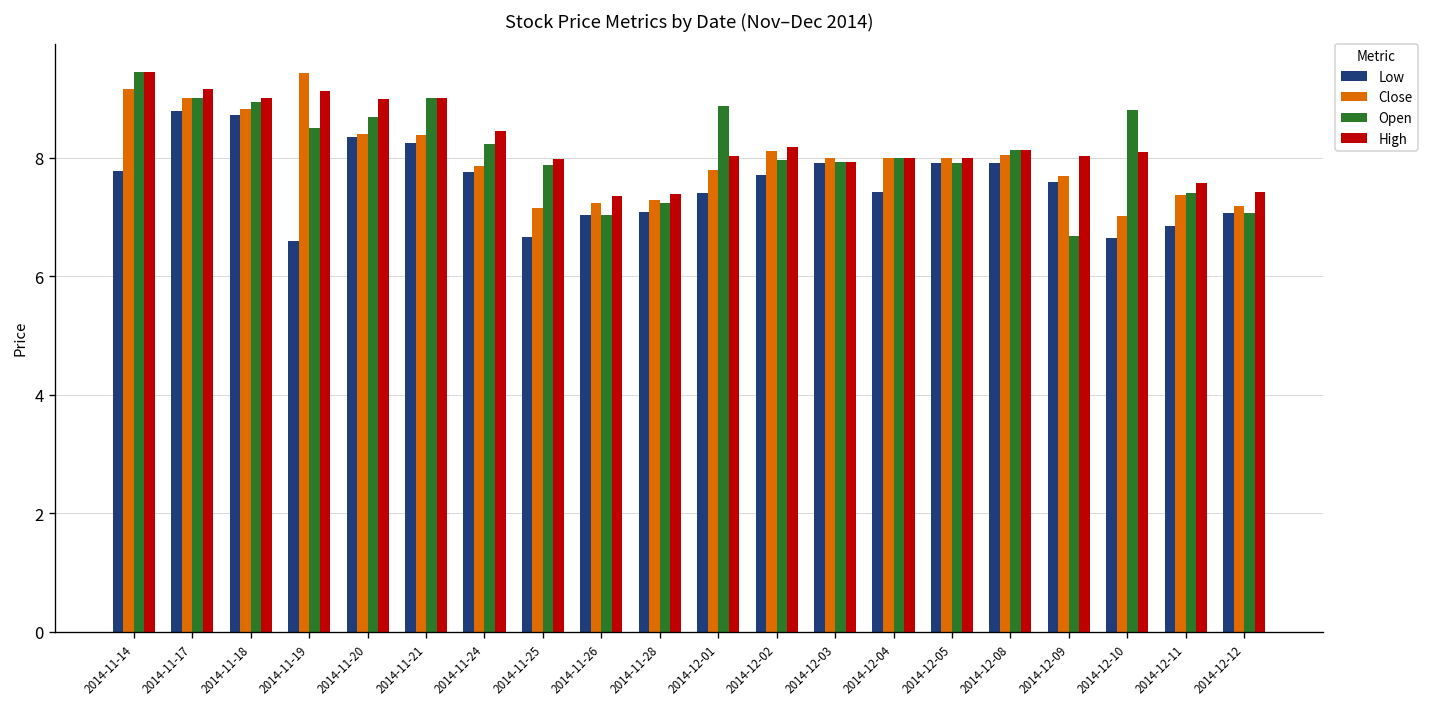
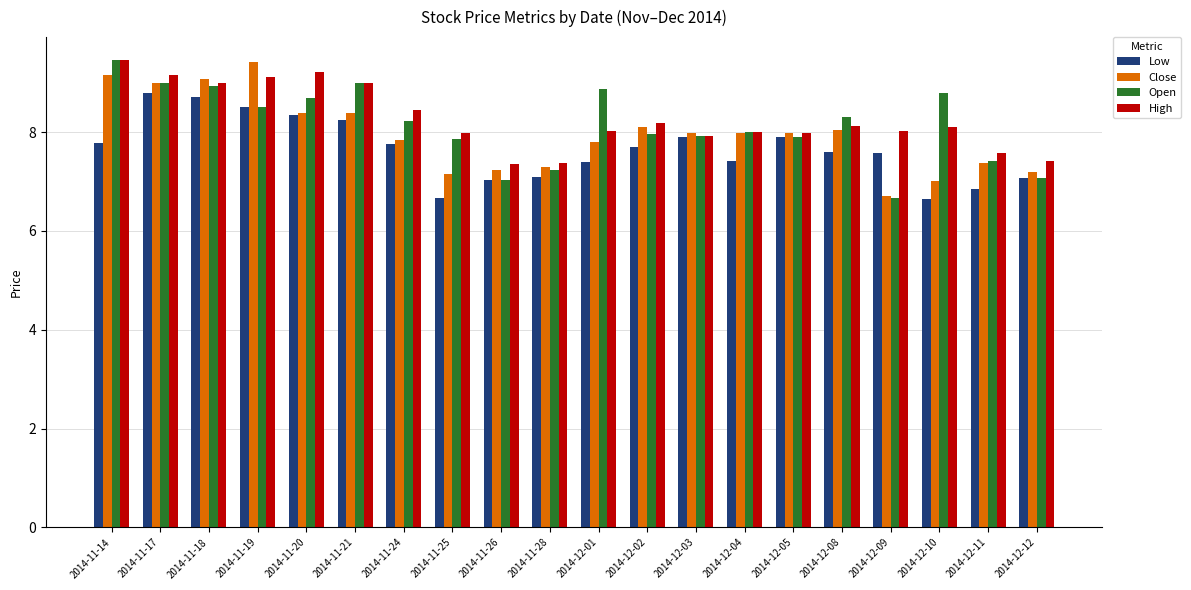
  {
    "Low": {
      "2014-11-14": 7.8,
      "2014-11-17": 8.8,
      "2014-11-18": 8.7,
-     "2014-11-19": 6.6,
+     "2014-11-19": 8.5,
      "2014-11-20": 8.4,
      "2014-11-21": 8.3,
      "2014-11-24": 7.8,
      "2014-11-25": 6.7,
      "2014-11-26": 7.0,
      "2014-11-28": 7.1,
      "2014-12-01": 7.4,
      "2014-12-02": 7.7,
      "2014-12-03": 7.9,
      "2014-12-04": 7.4,
      "2014-12-05": 7.9,
-     "2014-12-08": 7.9,
+     "2014-12-08": 7.6,
      "2014-12-09": 7.6,
      "2014-12-10": 6.6,
      "2014-12-11": 6.8,
      "2014-12-12": 7.1
    },
    "Close": {
      "2014-11-14": 9.2,
      "2014-11-17": 9.0,
-     "2014-11-18": 8.8,
+     "2014-11-18": 9.1,
      "2014-11-19": 9.4,
      "2014-11-20": 8.4,
      "2014-11-21": 8.4,
      "2014-11-24": 7.9,
      "2014-11-25": 7.2,
      "2014-11-26": 7.2,
      "2014-11-28": 7.3,
      "2014-12-01": 7.8,
      "2014-12-02": 8.1,
      "2014-12-03": 8.0,
      "2014-12-04": 8.0,
      "2014-12-05": 8.0,
      "2014-12-08": 8.0,
-     "2014-12-09": 7.7,
+     "2014-12-09": 6.7,
      "2014-12-10": 7.0,
      "2014-12-11": 7.4,
      "2014-12-12": 7.2
    },
    "Open": {
      "2014-11-14": 9.5,
      "2014-11-17": 9.0,
      "2014-11-18": 8.9,
      "2014-11-19": 8.5,
      "2014-11-20": 8.7,
      "2014-11-21": 9.0,
      "2014-11-24": 8.2,
      "2014-11-25": 7.9,
      "2014-11-26": 7.0,
      "2014-11-28": 7.2,
      "2014-12-01": 8.9,
      "2014-12-02": 8.0,
      "2014-12-03": 7.9,
      "2014-12-04": 8.0,
      "2014-12-05": 7.9,
-     "2014-12-08": 8.1,
+     "2014-12-08": 8.3,
      "2014-12-09": 6.7,
      "2014-12-10": 8.8,
      "2014-12-11": 7.4,
      "2014-12-12": 7.1
    },
    "High": {
      "2014-11-14": 9.5,
      "2014-11-17": 9.2,
      "2014-11-18": 9.0,
      "2014-11-19": 9.1,
-     "2014-11-20": 9.0,
+     "2014-11-20": 9.2,
      "2014-11-21": 9.0,
      "2014-11-24": 8.4,
      "2014-11-25": 8.0,
      "2014-11-26": 7.4,
      "2014-11-28": 7.4,
      "2014-12-01": 8.0,
      "2014-12-02": 8.2,
      "2014-12-03": 7.9,
      "2014-12-04": 8.0,
      "2014-12-05": 8.0,
      "2014-12-08": 8.1,
      "2014-12-09": 8.0,
      "2014-12-10": 8.1,
      "2014-12-11": 7.6,
      "2014-12-12": 7.4
    }
  }
